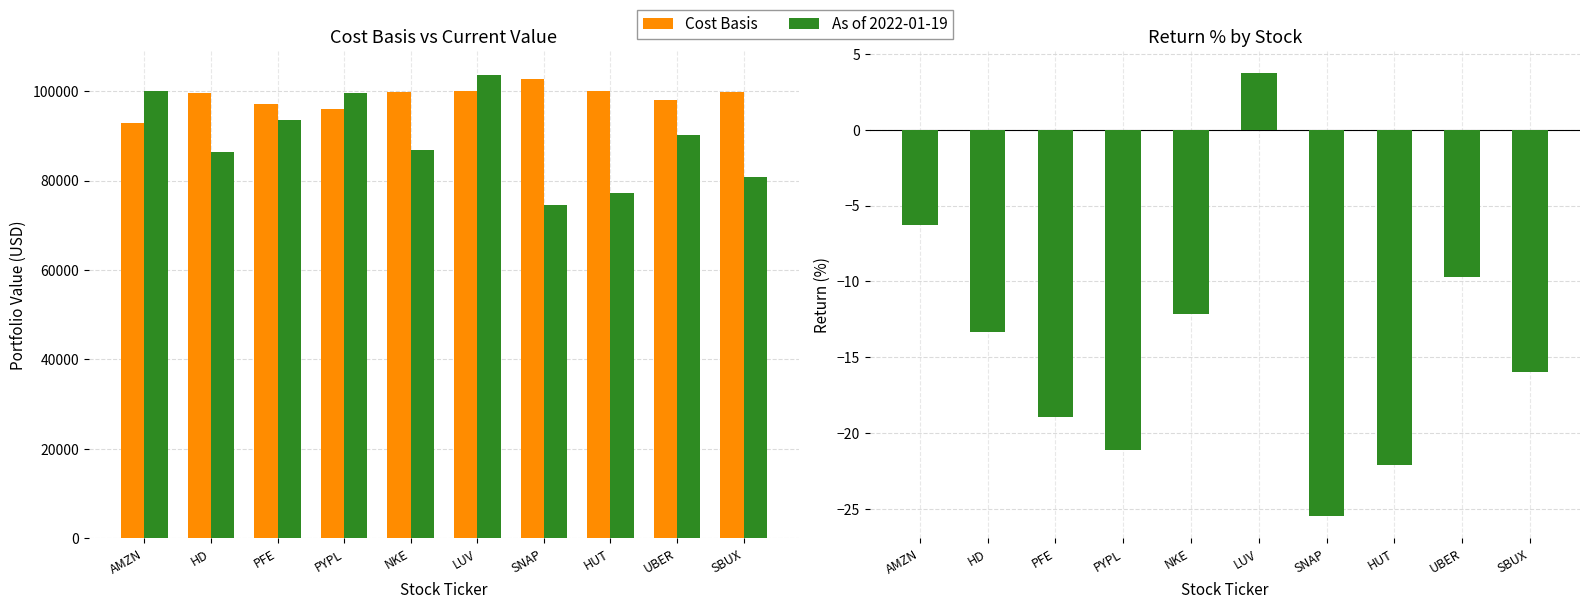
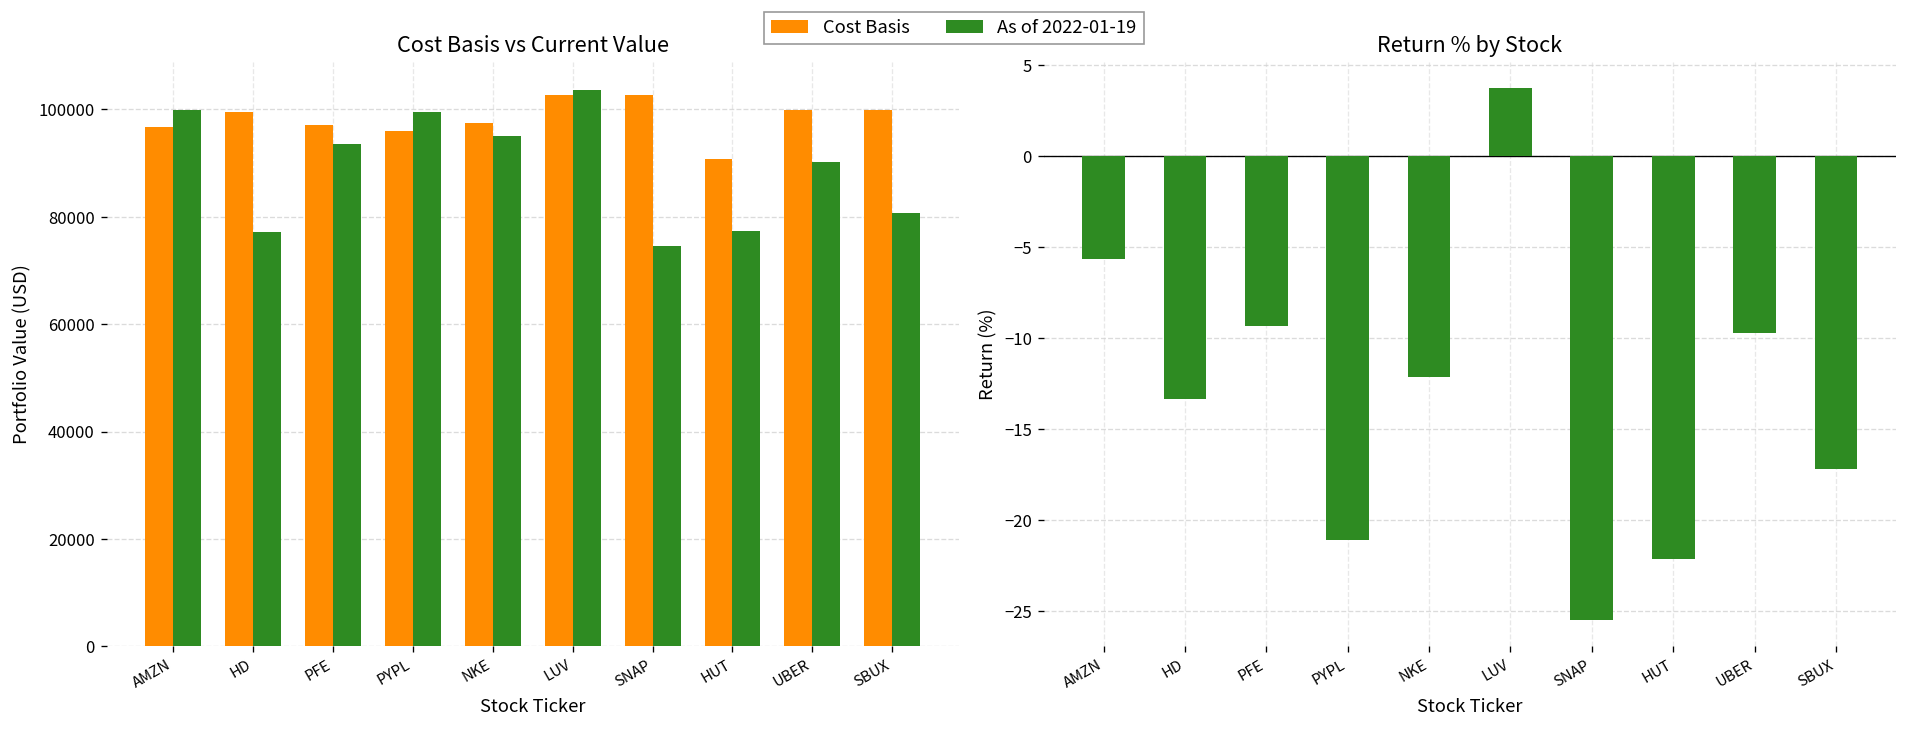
  {
    "Cost Basis vs Current Value": {
      "Cost Basis": {
-       "AMZN": 93000,
+       "AMZN": 97000,
        "HD": 100000,
        "PFE": 97000,
        "PYPL": 96000,
-       "NKE": 100000,
-       "LUV": 100000,
+       "NKE": 97000,
+       "LUV": 103000,
        "SNAP": 103000,
-       "HUT": 100000,
-       "UBER": 98000,
+       "HUT": 91000,
+       "UBER": 100000,
        "SBUX": 100000
      },
      "As of 2022-01-19": {
        "AMZN": 100000,
-       "HD": 86000,
+       "HD": 77000,
        "PFE": 94000,
        "PYPL": 100000,
-       "NKE": 87000,
+       "NKE": 95000,
        "LUV": 104000,
        "SNAP": 75000,
        "HUT": 77000,
        "UBER": 90000,
        "SBUX": 81000
      }
    },
    "Return % by Stock": {
-     "AMZN": -6.2,
+     "AMZN": -5.6,
      "HD": -13.3,
-     "PFE": -18.9,
+     "PFE": -9.3,
      "PYPL": -21.1,
      "NKE": -12.2,
      "LUV": 3.7,
      "SNAP": -25.5,
      "HUT": -22.1,
      "UBER": -9.7,
-     "SBUX": -16.0
+     "SBUX": -17.2
    }
  }
